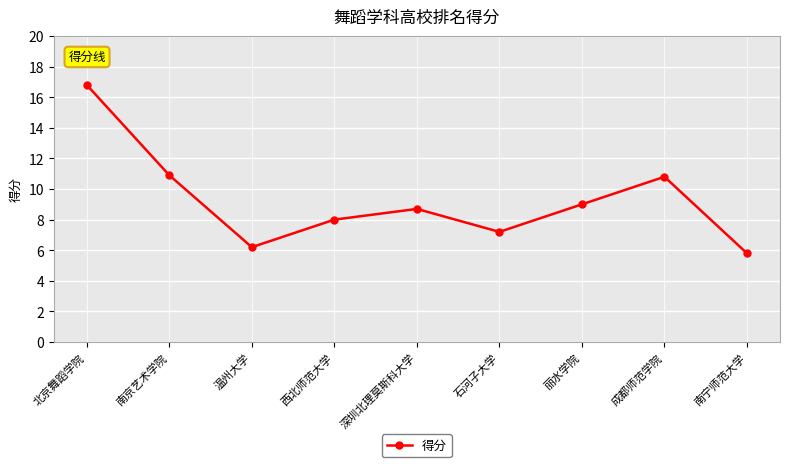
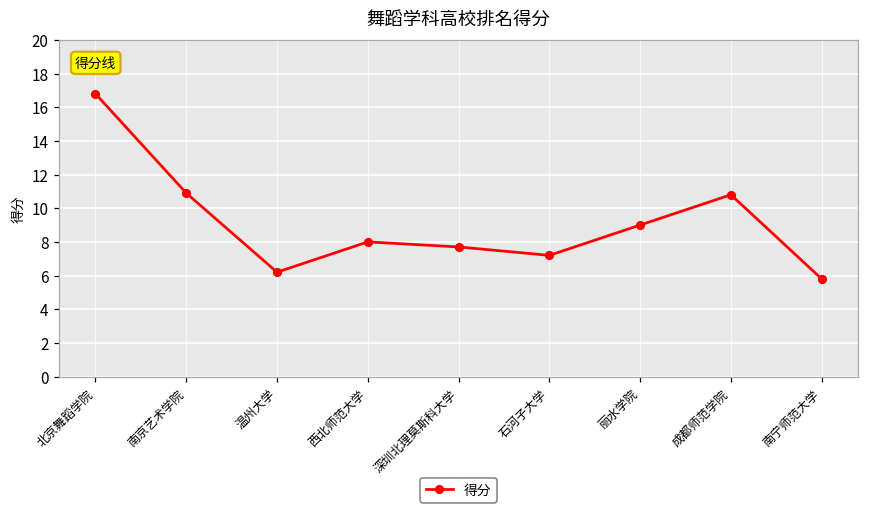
  {
    "北京舞蹈学院": 16.8,
    "南京艺术学院": 10.9,
    "温州大学": 6.2,
    "西北师范大学": 8.0,
-   "深圳北理莫斯科大学": 8.7,
+   "深圳北理莫斯科大学": 7.7,
    "石河子大学": 7.2,
    "丽水学院": 9.0,
    "成都师范学院": 10.8,
    "南宁师范大学": 5.8
  }
